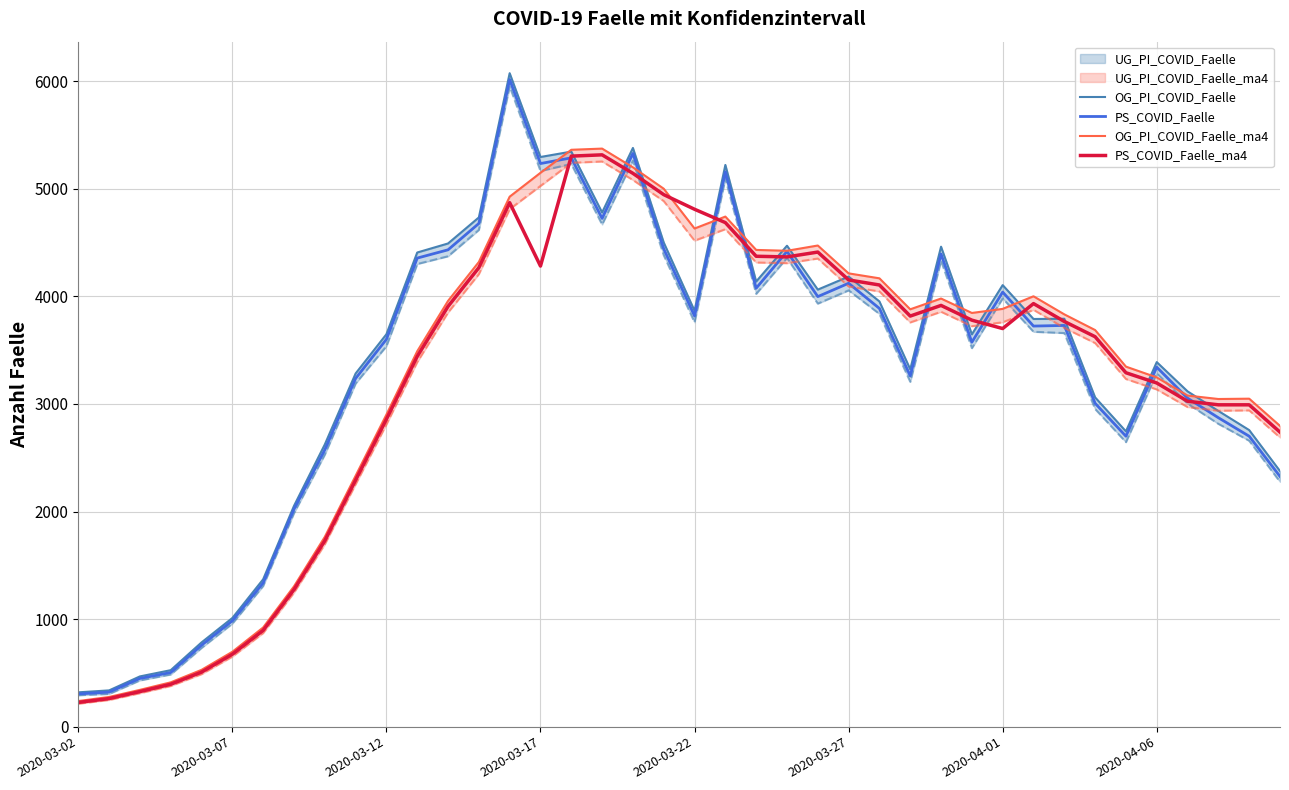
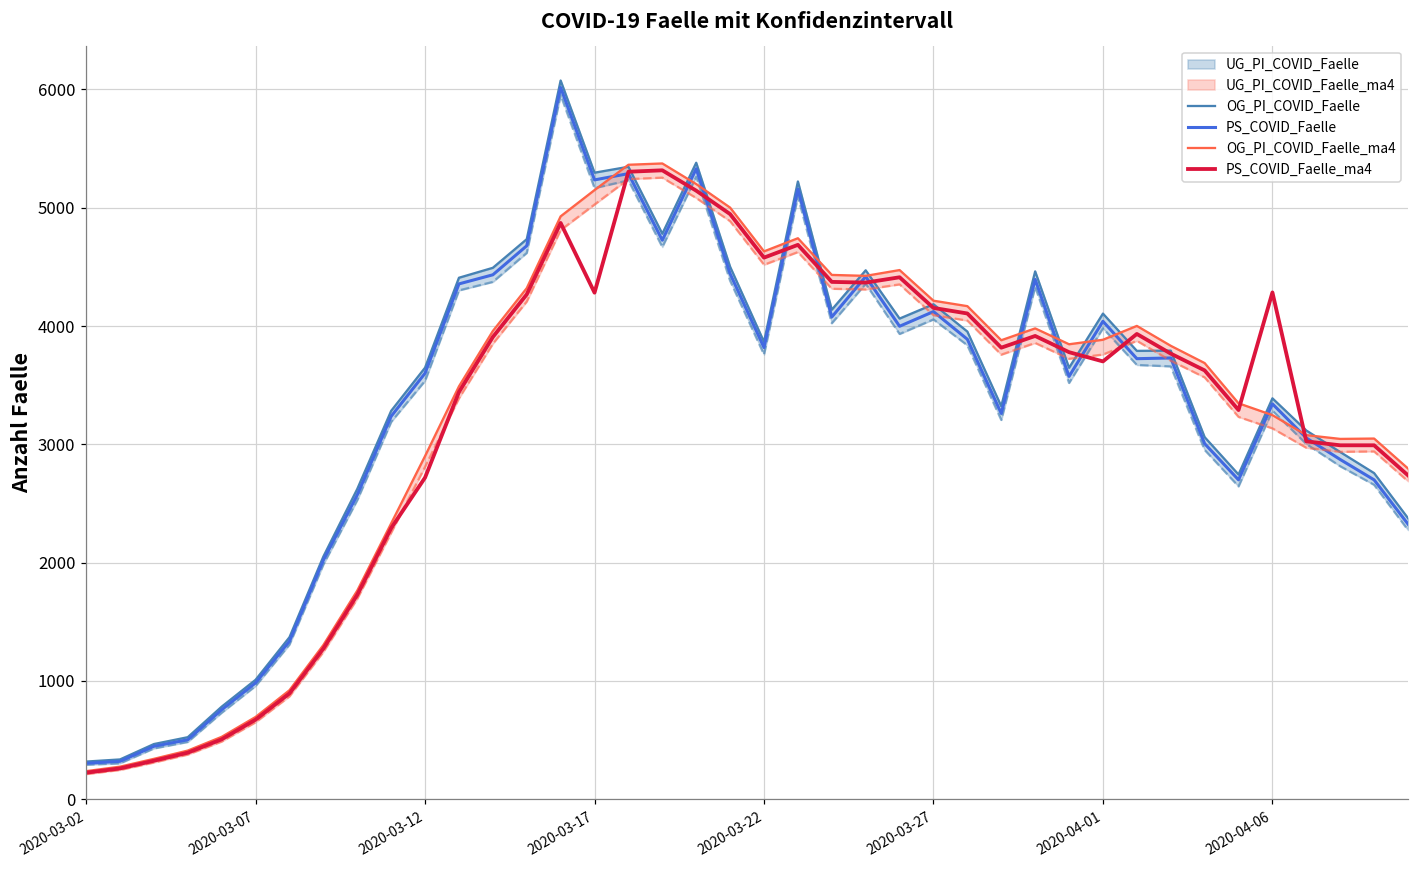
  {
    "PS_COVID_Faelle_ma4": {
-     "2020-03-12": 2860,
+     "2020-03-12": 2720,
      "2020-03-17": 4280,
-     "2020-03-22": 4810,
+     "2020-03-22": 4580,
      "2020-03-27": 4150,
      "2020-04-01": 3700,
-     "2020-04-06": 3200
+     "2020-04-06": 4280
    }
  }
